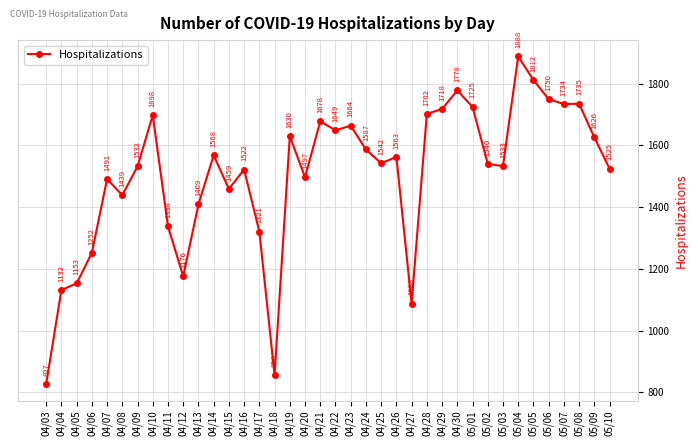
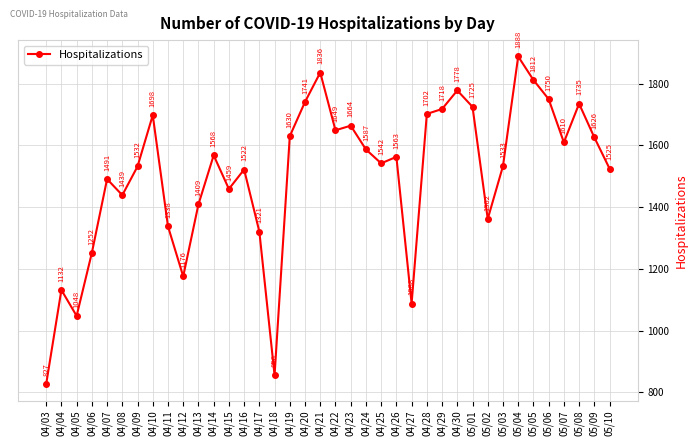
  {
    "04/03": 827,
    "04/04": 1132,
-   "04/05": 1153,
+   "04/05": 1048,
    "04/06": 1252,
    "04/07": 1491,
    "04/08": 1439,
    "04/09": 1532,
    "04/10": 1698,
    "04/11": 1338,
    "04/12": 1176,
    "04/13": 1409,
    "04/14": 1568,
    "04/15": 1459,
    "04/16": 1522,
    "04/17": 1321,
    "04/18": 856,
    "04/19": 1630,
-   "04/20": 1497,
-   "04/21": 1678,
+   "04/20": 1741,
+   "04/21": 1836,
    "04/22": 1649,
    "04/23": 1664,
    "04/24": 1587,
    "04/25": 1542,
    "04/26": 1563,
    "04/27": 1088,
    "04/28": 1702,
    "04/29": 1718,
    "04/30": 1778,
    "05/01": 1725,
-   "05/02": 1540,
+   "05/02": 1362,
    "05/03": 1533,
    "05/04": 1888,
    "05/05": 1812,
    "05/06": 1750,
-   "05/07": 1734,
+   "05/07": 1610,
    "05/08": 1735,
    "05/09": 1626,
    "05/10": 1525
  }
